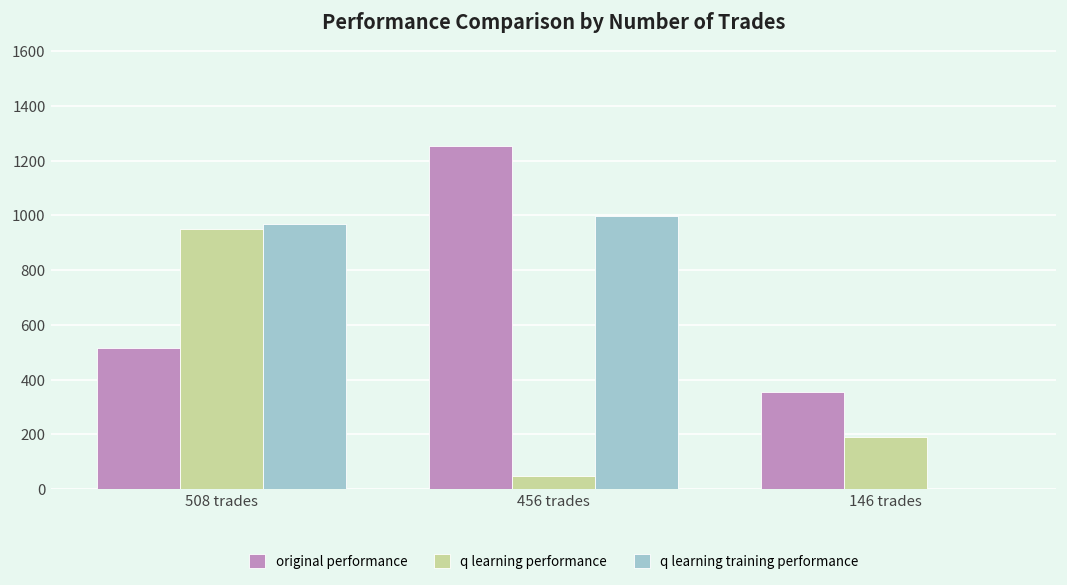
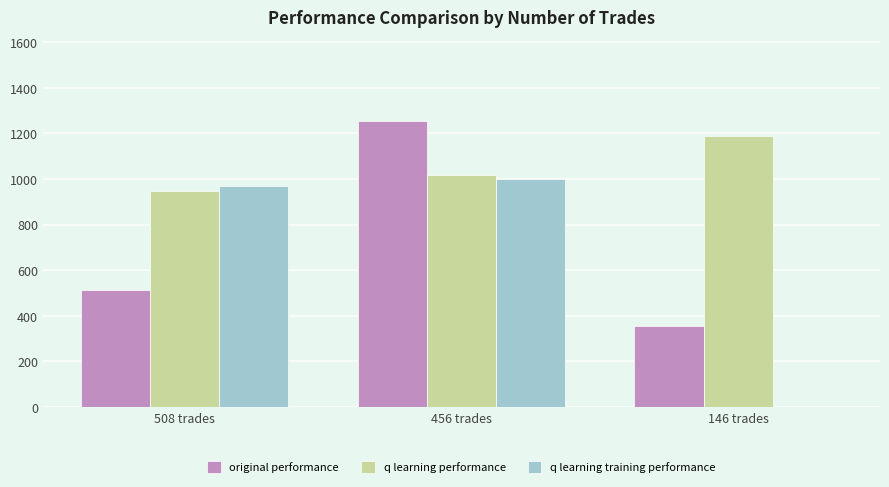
  {
    "original performance": {
      "508 trades": 510,
      "456 trades": 1250,
      "146 trades": 350
    },
    "q learning performance": {
      "508 trades": 950,
-     "456 trades": 50,
-     "146 trades": 190
+     "456 trades": 1020,
+     "146 trades": 1190
    },
    "q learning training performance": {
      "508 trades": 970,
      "456 trades": 1000,
      "146 trades": 0
    }
  }
